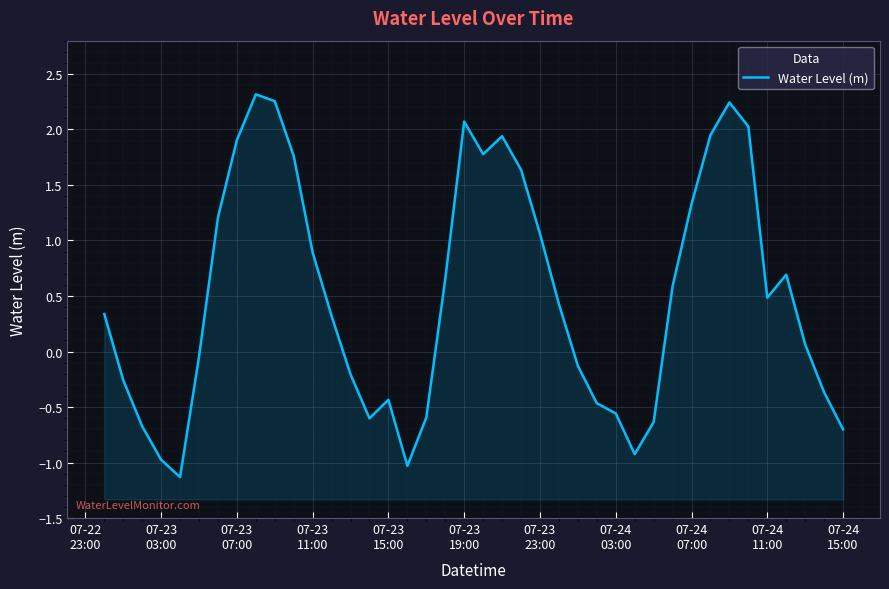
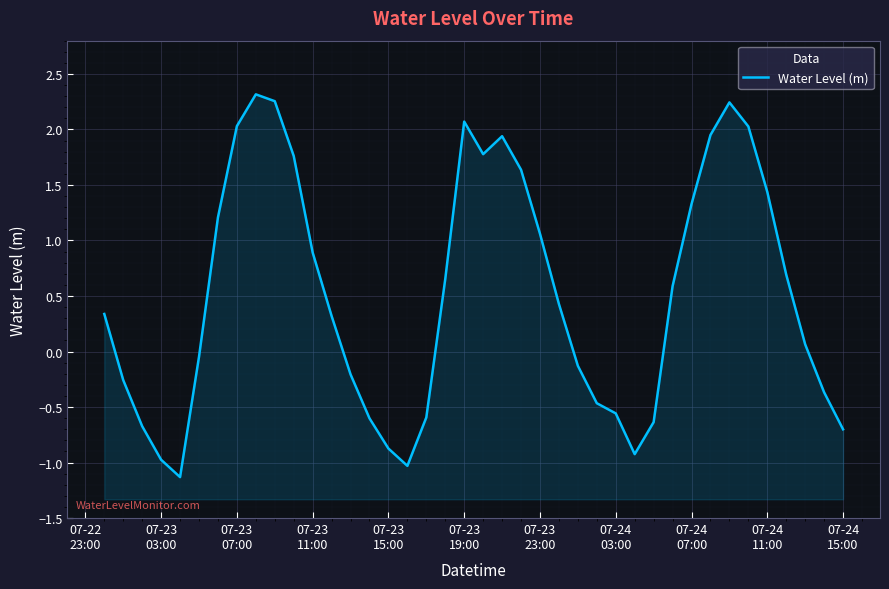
  {
    "07-23 03:00": -0.98,
-   "07-23 07:00": 1.91,
+   "07-23 07:00": 2.03,
    "07-23 11:00": 0.89,
-   "07-23 15:00": -0.43,
+   "07-23 15:00": -0.87,
    "07-23 19:00": 2.07,
    "07-23 23:00": 1.06,
    "07-24 03:00": -0.56,
    "07-24 07:00": 1.33,
-   "07-24 11:00": 0.49,
+   "07-24 11:00": 1.44,
    "07-24 15:00": -0.70
  }
